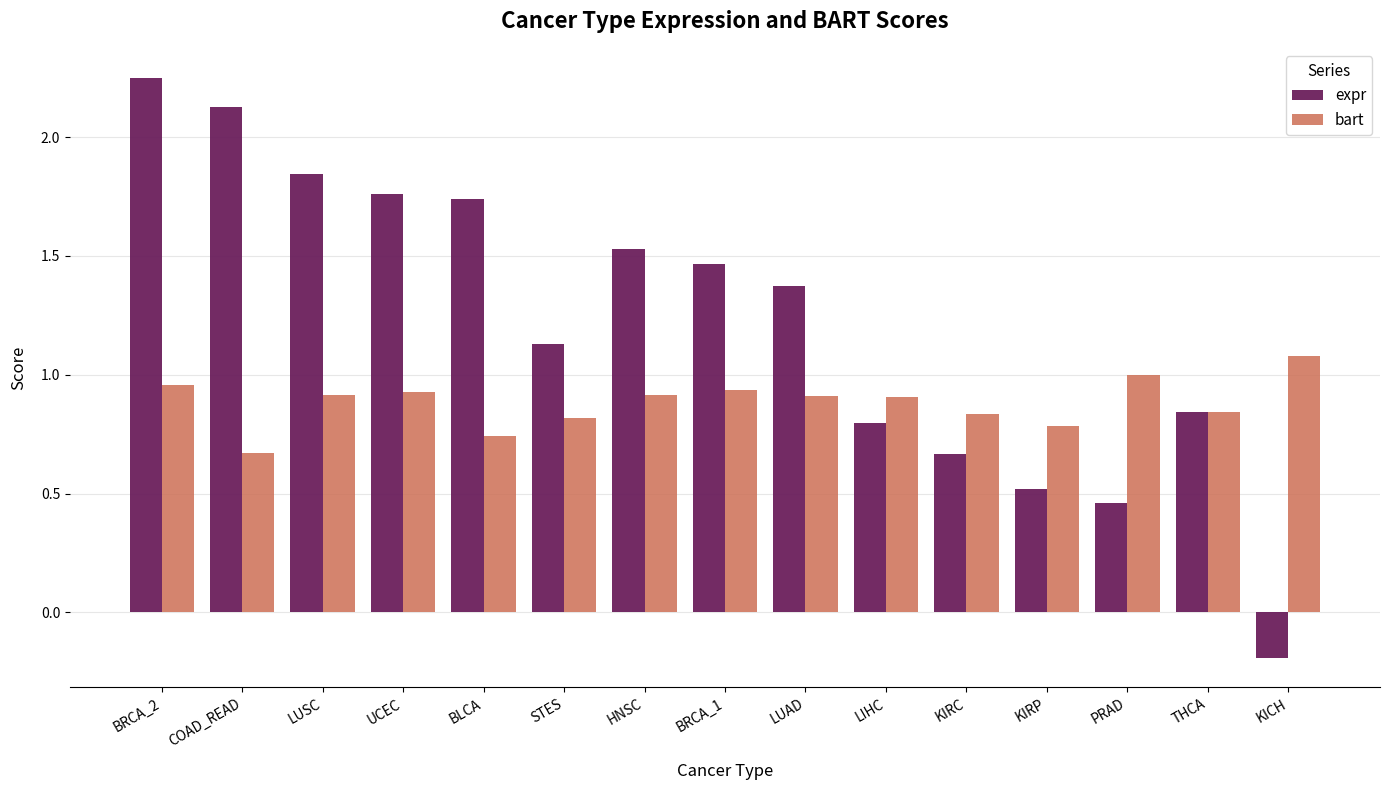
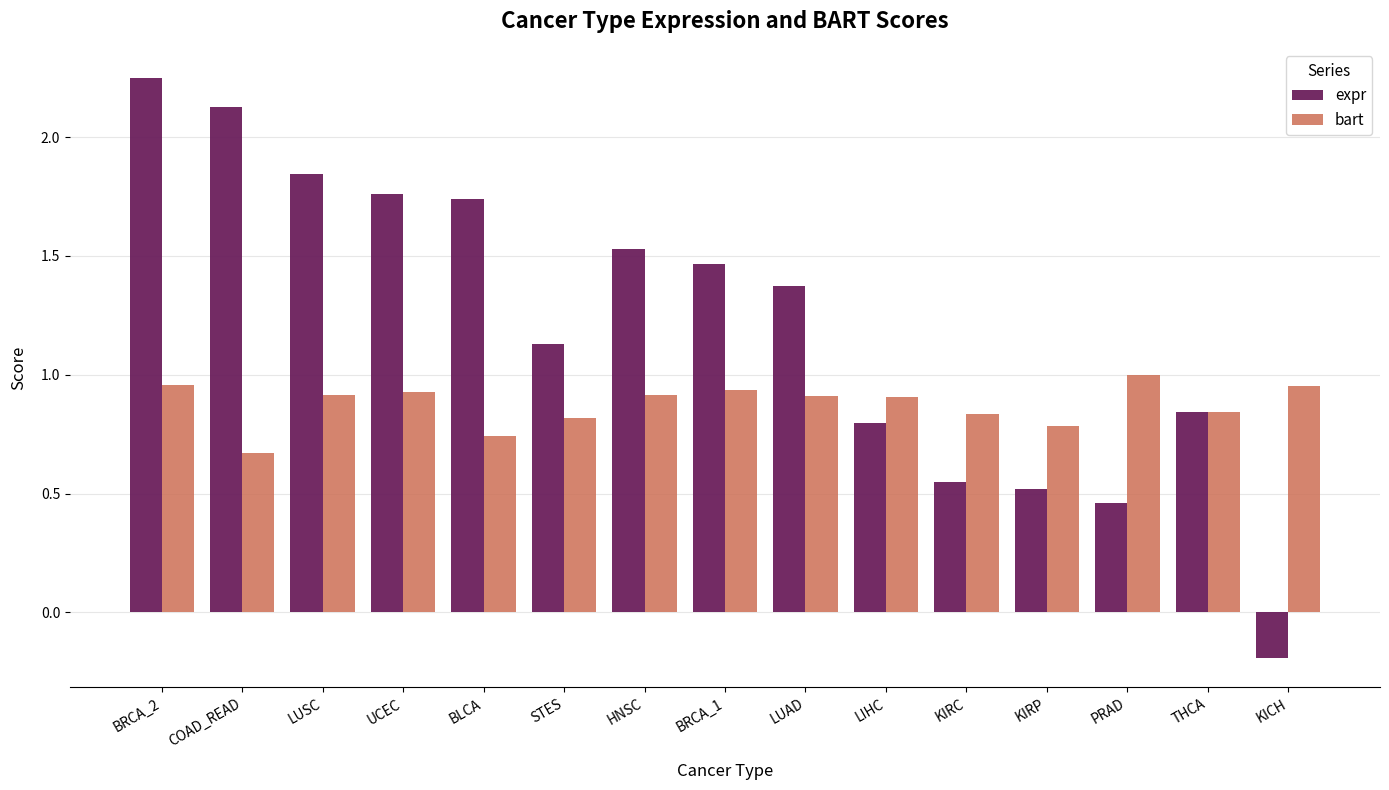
  {
    "expr": {
      "BRCA_2": 2.25,
      "COAD_READ": 2.13,
      "LUSC": 1.84,
      "UCEC": 1.76,
      "BLCA": 1.74,
      "STES": 1.13,
      "HNSC": 1.53,
      "BRCA_1": 1.47,
      "LUAD": 1.37,
      "LIHC": 0.80,
-     "KIRC": 0.67,
+     "KIRC": 0.55,
      "KIRP": 0.52,
      "PRAD": 0.46,
      "THCA": 0.84,
      "KICH": -0.19
    },
    "bart": {
      "BRCA_2": 0.96,
      "COAD_READ": 0.67,
      "LUSC": 0.92,
      "UCEC": 0.93,
      "BLCA": 0.74,
      "STES": 0.82,
      "HNSC": 0.92,
      "BRCA_1": 0.94,
      "LUAD": 0.91,
      "LIHC": 0.91,
      "KIRC": 0.84,
      "KIRP": 0.78,
      "PRAD": 1.00,
      "THCA": 0.85,
-     "KICH": 1.08
+     "KICH": 0.95
    }
  }
